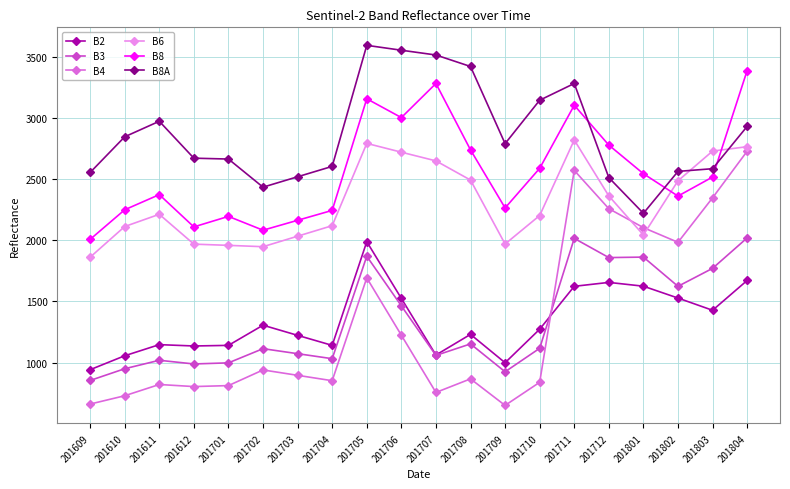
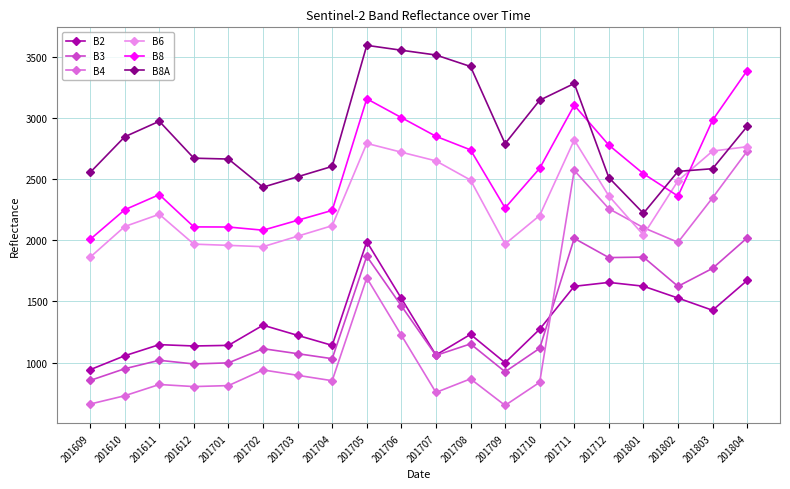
  {
    "B8": {
      "201609": 2010,
      "201610": 2250,
      "201611": 2370,
      "201612": 2110,
-     "201701": 2200,
+     "201701": 2110,
      "201702": 2080,
      "201703": 2160,
      "201704": 2250,
      "201705": 3160,
      "201706": 3000,
-     "201707": 3280,
+     "201707": 2850,
      "201708": 2740,
      "201709": 2270,
      "201710": 2590,
      "201711": 3110,
      "201712": 2780,
      "201801": 2550,
      "201802": 2360,
-     "201803": 2520,
+     "201803": 2980,
      "201804": 3390
    }
  }
